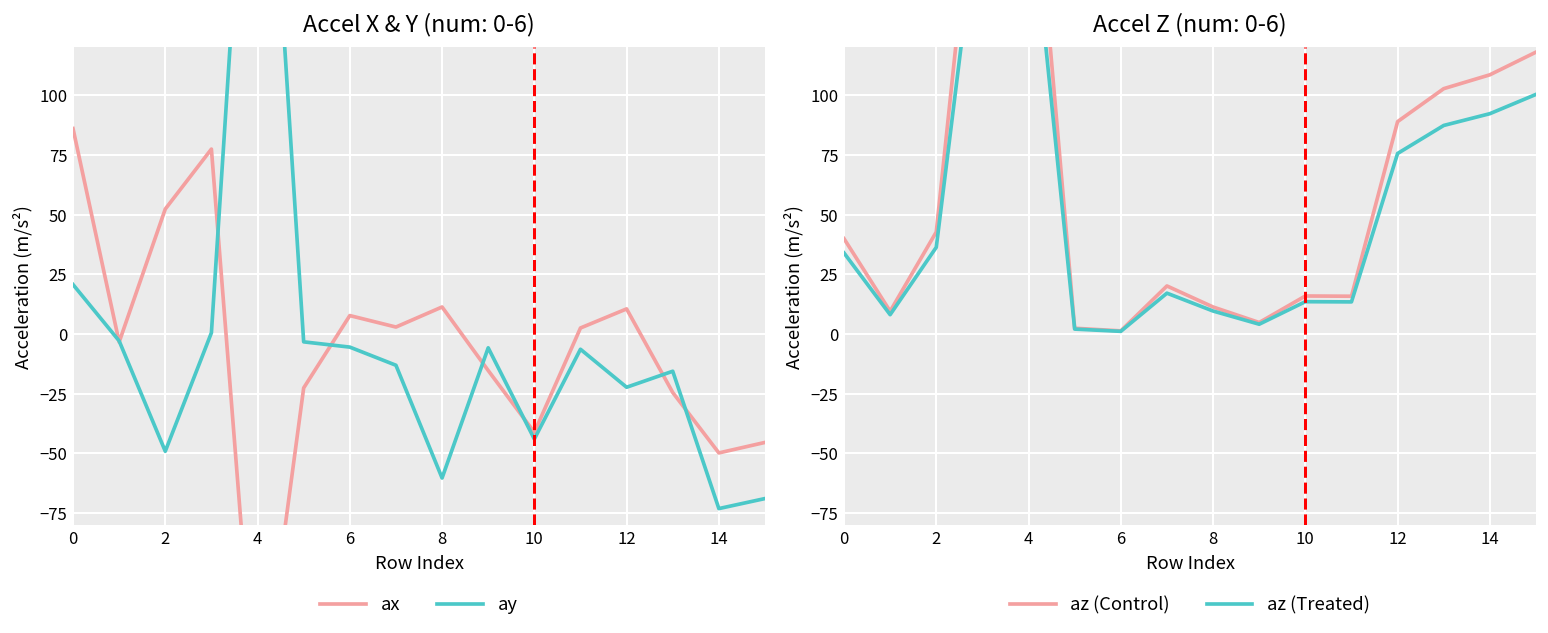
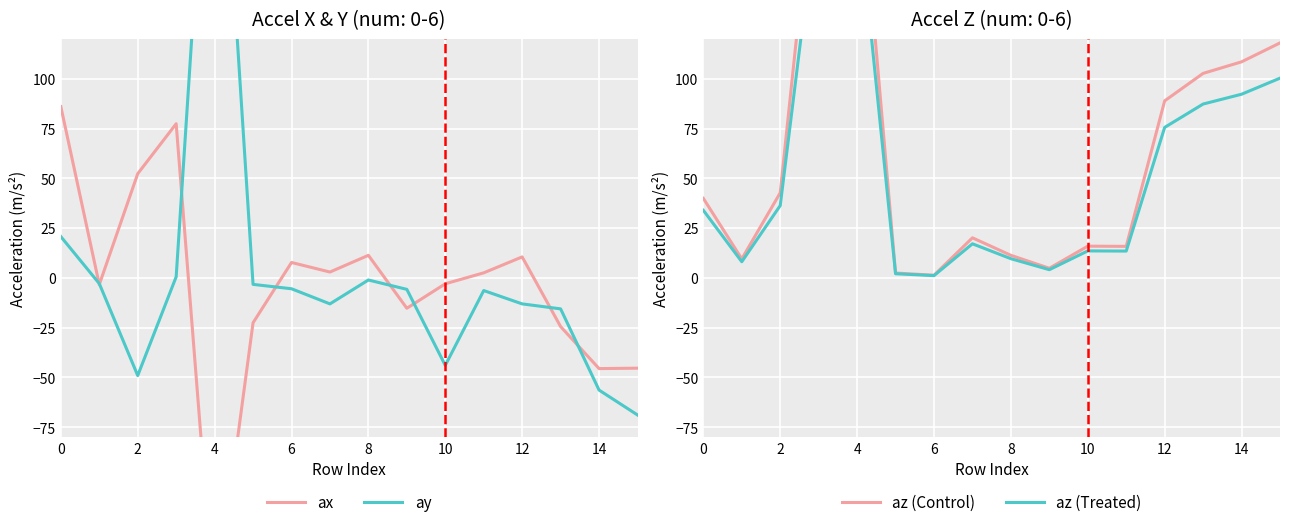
  {
    "Accel X & Y (num: 0-6)": {
      "ax": {
        "0": 86,
        "2": 52,
        "6": 8,
        "8": 11,
-       "10": -41,
+       "10": -3,
        "12": 11,
-       "14": -50
+       "14": -46
      },
      "ay": {
        "0": 21,
        "2": -49,
        "6": -6,
-       "8": -60,
+       "8": -1,
        "10": -44,
-       "12": -22,
-       "14": -73
+       "12": -13,
+       "14": -56
      }
    },
    "Accel Z (num: 0-6)": {
      "az (Control)": {
        "0": 40,
        "2": 43,
        "8": 11,
        "10": 16,
        "12": 89,
        "14": 109
      },
      "az (Treated)": {
        "0": 34,
        "2": 36,
        "8": 10,
        "10": 14,
        "12": 76,
        "14": 92
      }
    }
  }
